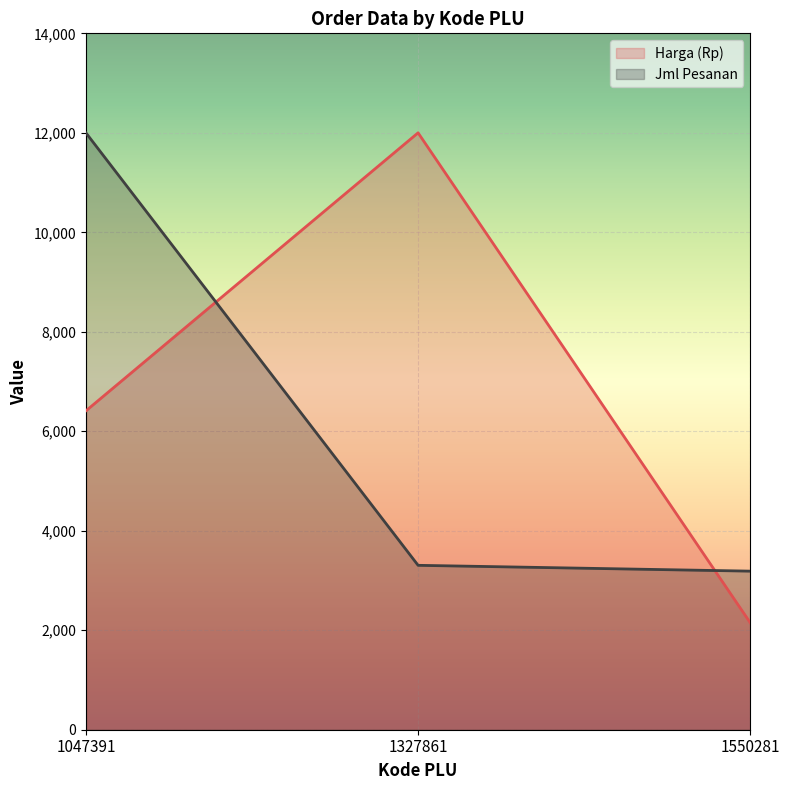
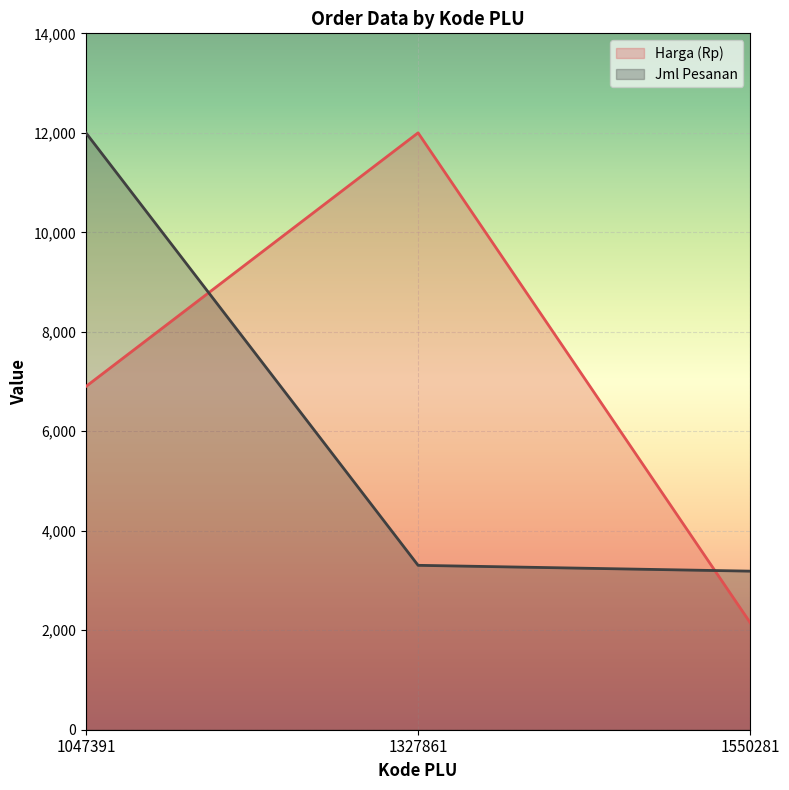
  {
    "Harga (Rp)": {
-     "1047391": "6,400",
+     "1047391": "6,900",
      "1327861": "12,000",
      "1550281": "2,100"
    },
    "Jml Pesanan": {
      "1047391": "12,000",
      "1327861": "3,300",
      "1550281": "3,200"
    }
  }
